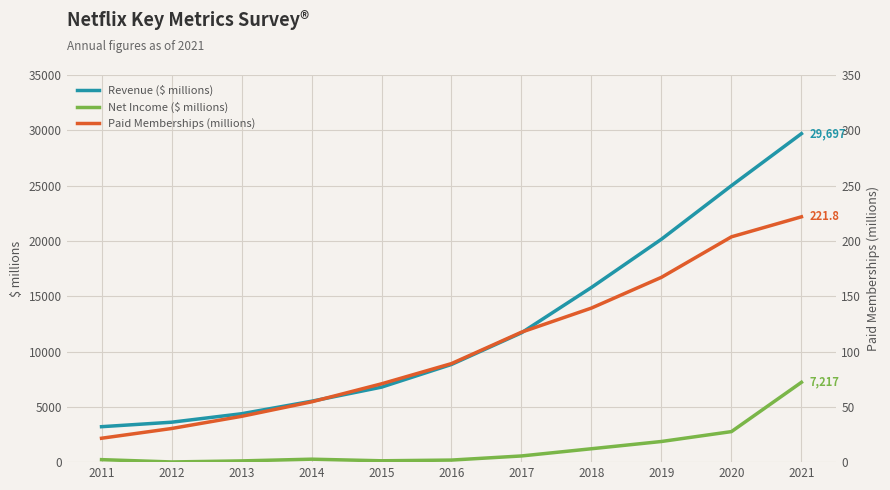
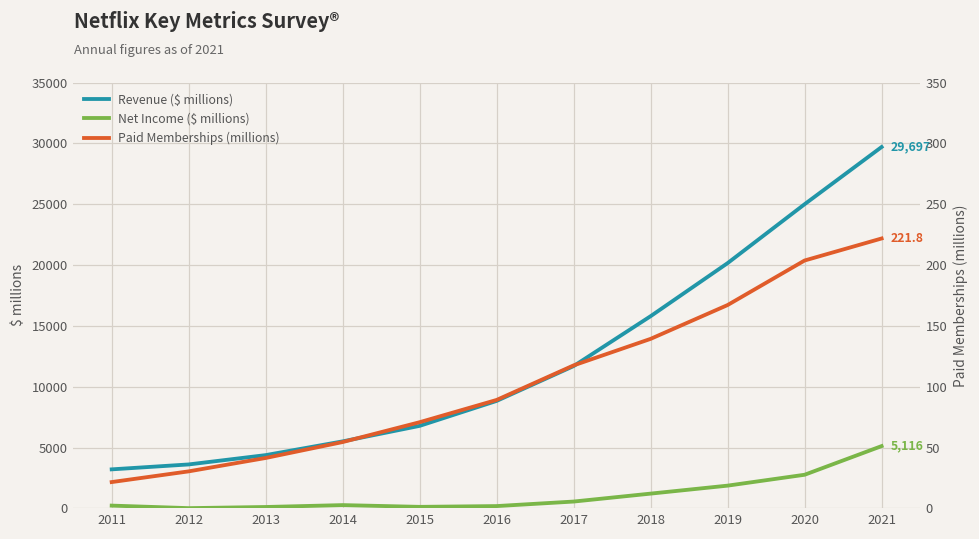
  {
    "Revenue ($ millions)": {
      "2021": "29,697"
    },
    "Net Income ($ millions)": {
-     "2021": "7,217"
+     "2021": "5,116"
    },
    "Paid Memberships (millions)": {
      "2021": "221.8"
    }
  }
